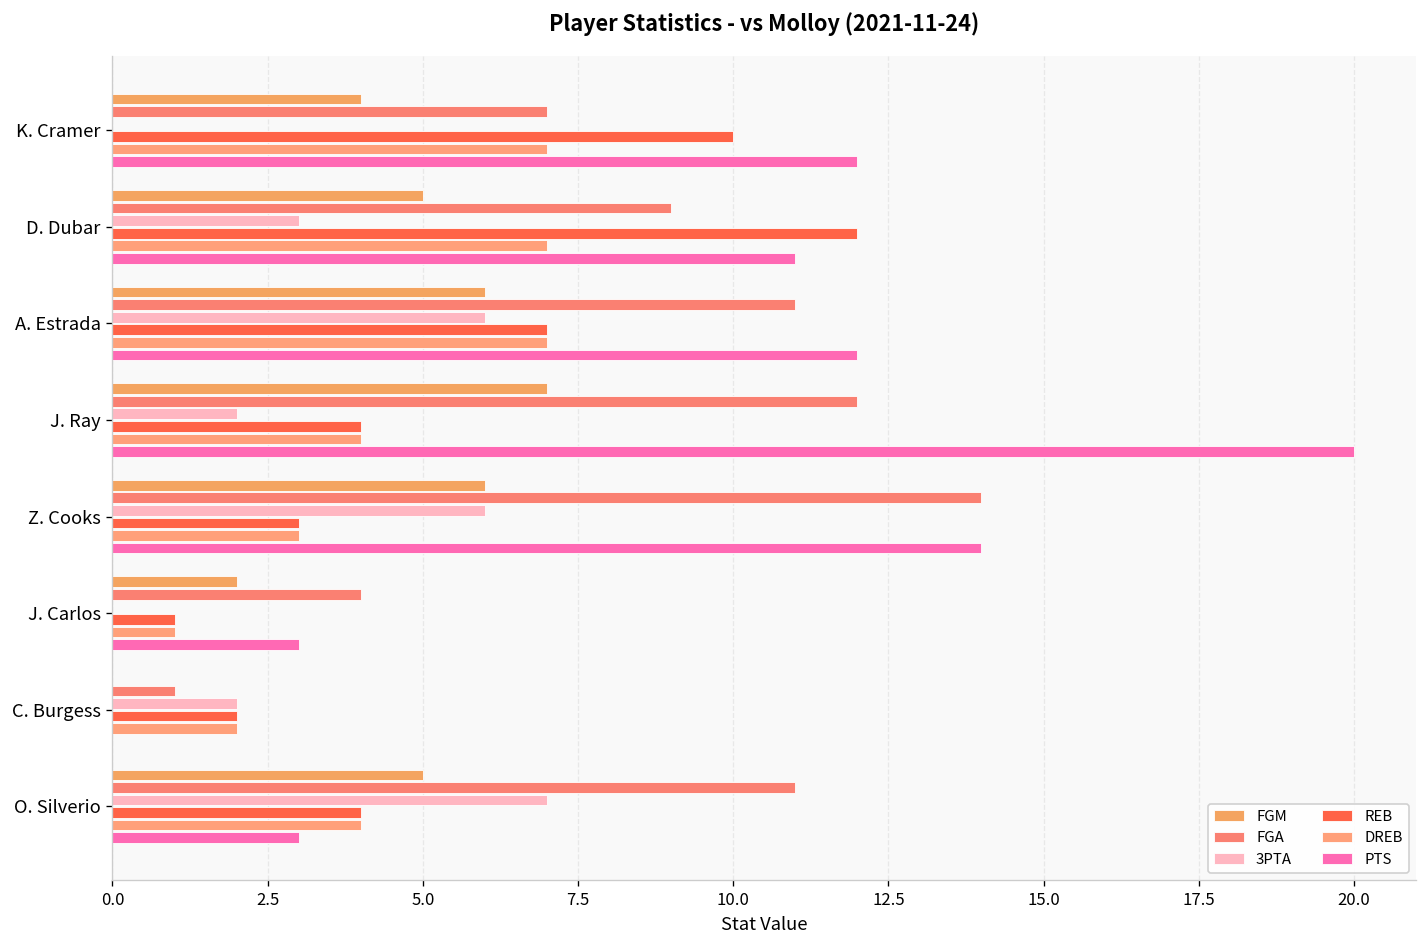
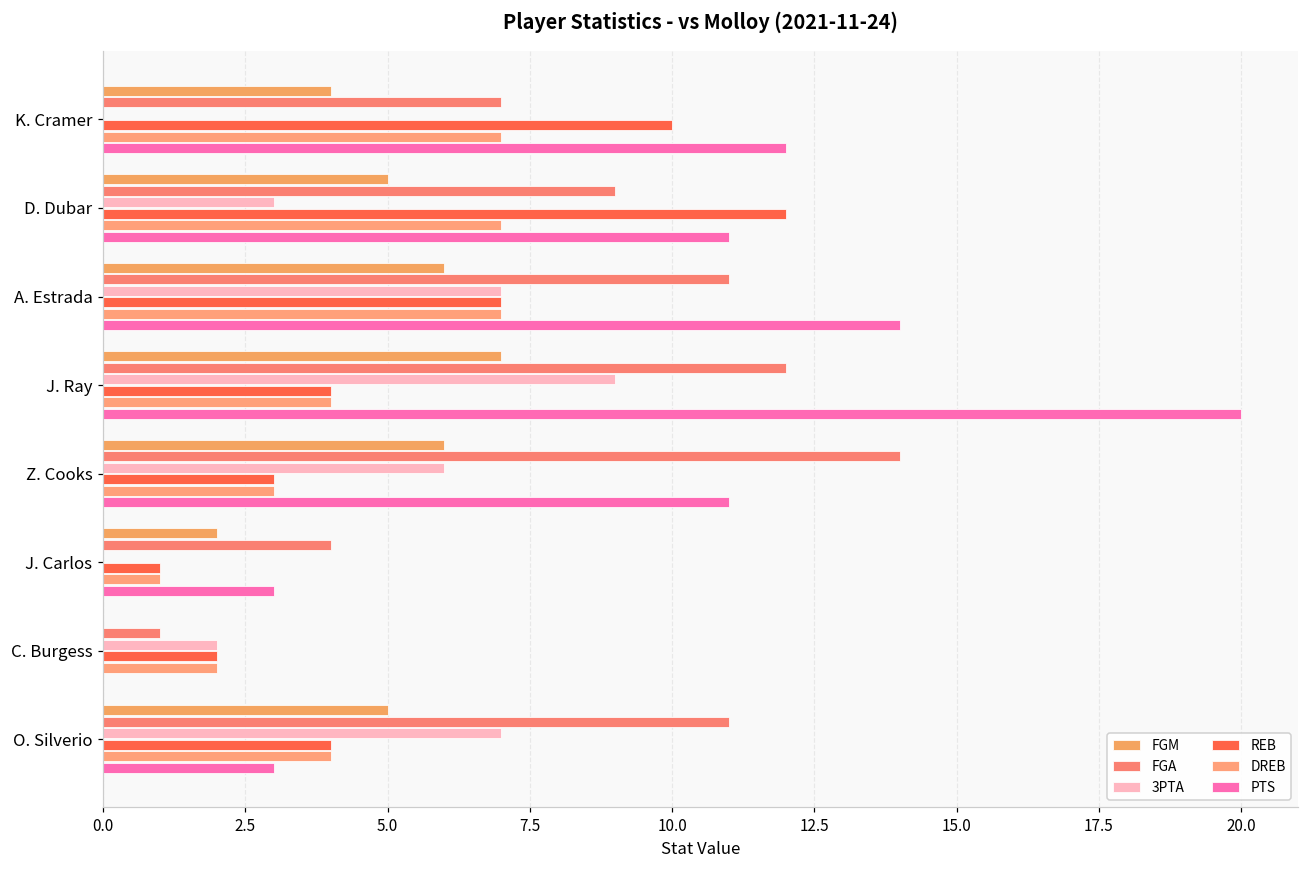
  {
    "3PTA": {
      "K. Cramer": 0,
      "D. Dubar": 3,
-     "A. Estrada": 6,
-     "J. Ray": 2,
+     "A. Estrada": 7,
+     "J. Ray": 9,
      "Z. Cooks": 6,
      "J. Carlos": 0,
      "C. Burgess": 2,
      "O. Silverio": 7
    },
    "PTS": {
      "K. Cramer": 12,
      "D. Dubar": 11,
-     "A. Estrada": 12,
+     "A. Estrada": 14,
      "J. Ray": 20,
-     "Z. Cooks": 14,
+     "Z. Cooks": 11,
      "J. Carlos": 3,
      "C. Burgess": 0,
      "O. Silverio": 3
    }
  }
